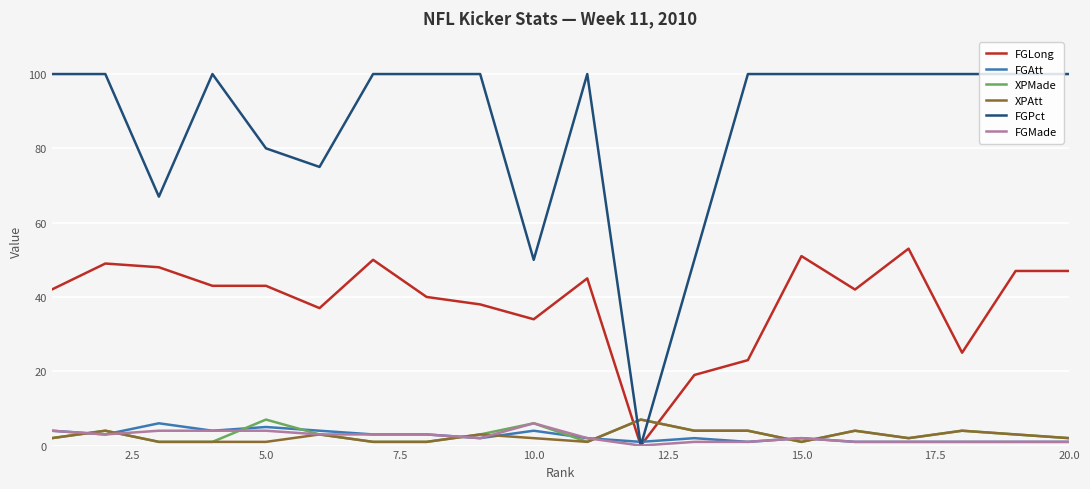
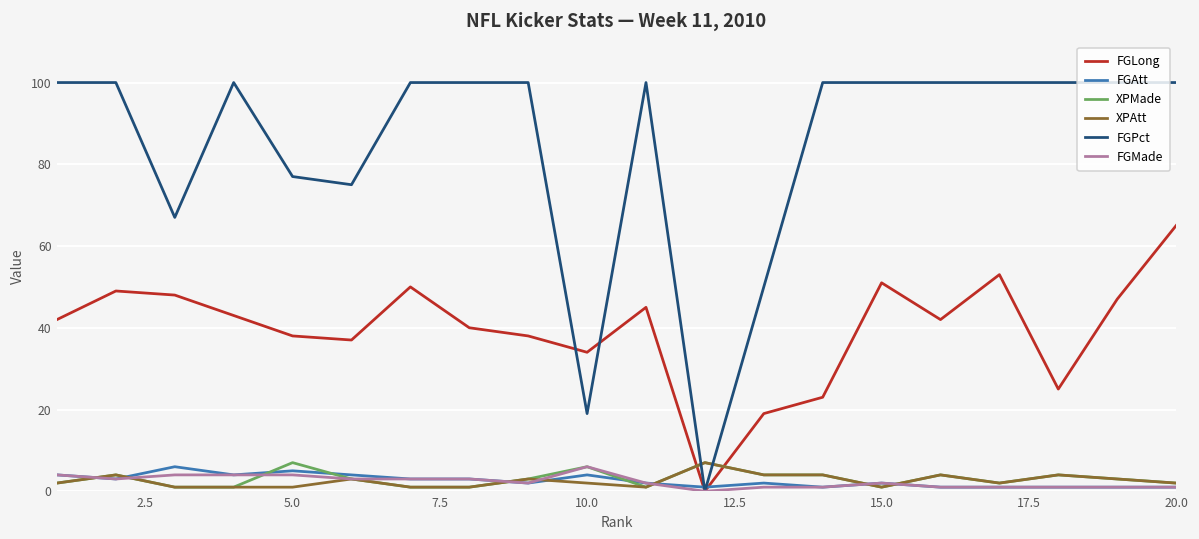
  {
    "FGLong": {
-     "5.0": 43,
+     "5.0": 38,
      "10.0": 34,
      "15.0": 51,
-     "20.0": 47
+     "20.0": 65
    },
    "FGAtt": {
      "5.0": 5,
      "10.0": 4
    },
    "XPMade": {
      "5.0": 7
    },
    "XPAtt": {
      "5.0": 1,
      "10.0": 2
    },
    "FGPct": {
-     "5.0": 80,
-     "10.0": 50,
+     "5.0": 77,
+     "10.0": 19,
      "15.0": 100,
      "20.0": 100
    },
    "FGMade": {
      "5.0": 4
    }
  }
